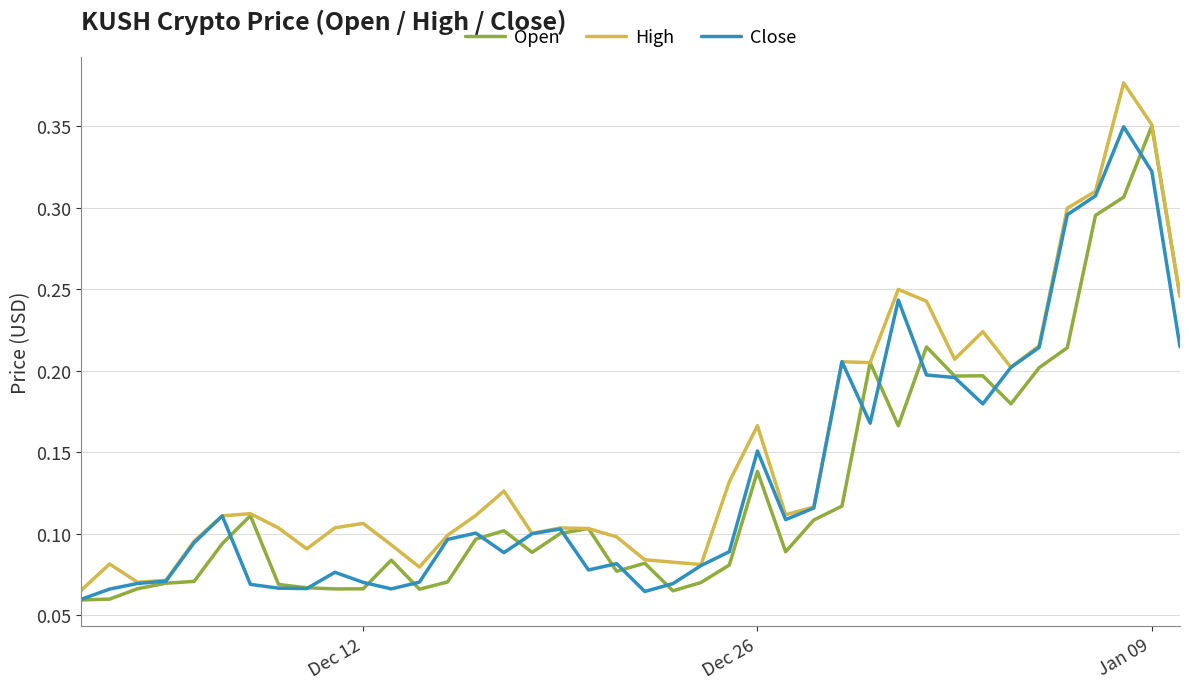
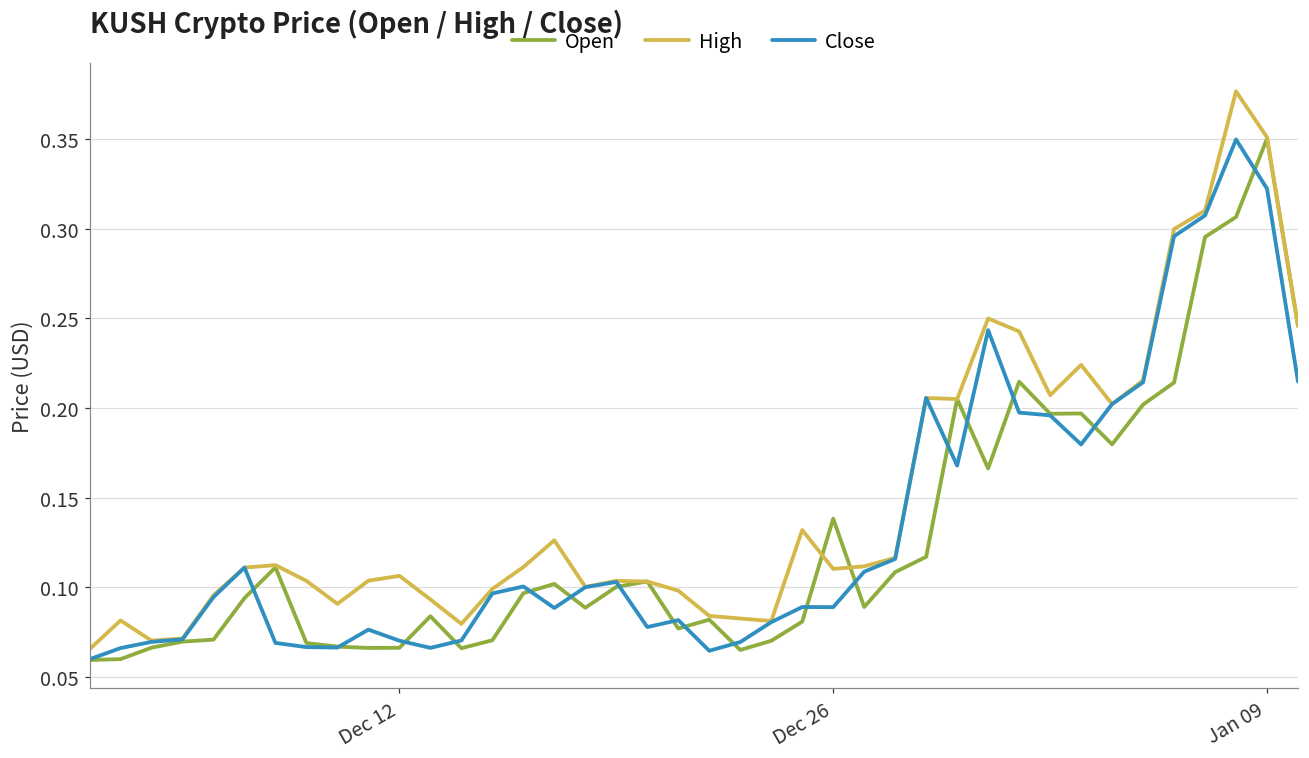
  {
    "Open": {
      "Dec 12": 0.066,
      "Dec 26": 0.138
    },
    "High": {
      "Dec 12": 0.106,
-     "Dec 26": 0.166
+     "Dec 26": 0.110
    },
    "Close": {
      "Dec 12": 0.070,
-     "Dec 26": 0.151,
+     "Dec 26": 0.089,
      "Jan 09": 0.322
    }
  }
